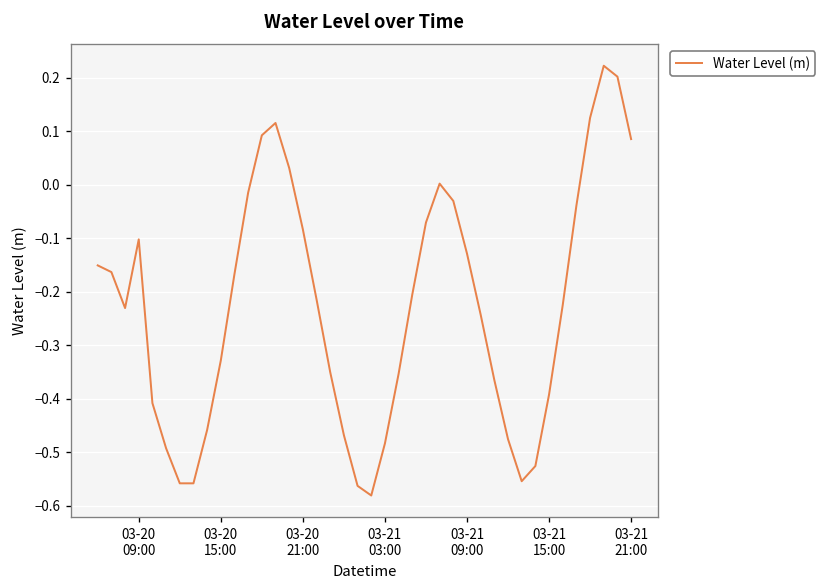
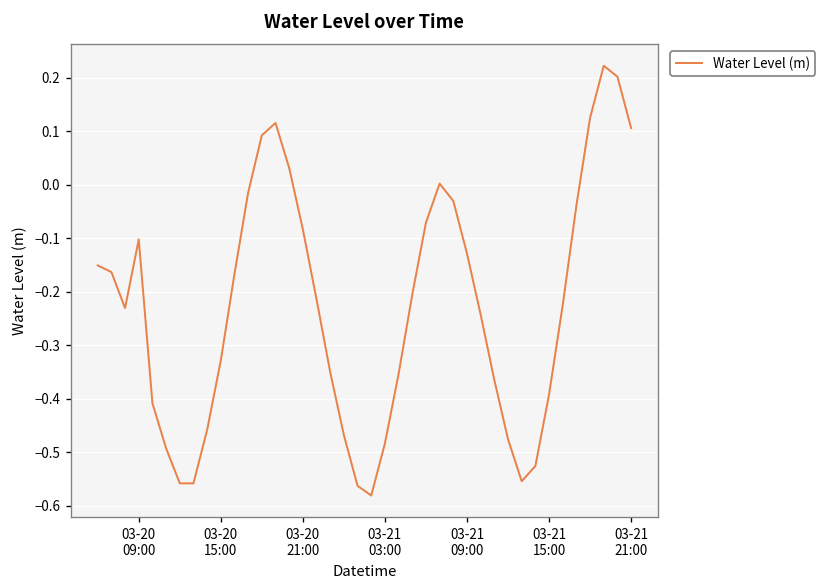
  {
    "03-20 09:00": -0.10,
    "03-20 15:00": -0.33,
    "03-20 21:00": -0.08,
    "03-21 03:00": -0.48,
    "03-21 09:00": -0.13,
    "03-21 15:00": -0.39,
-   "03-21 21:00": 0.09
+   "03-21 21:00": 0.11
  }
